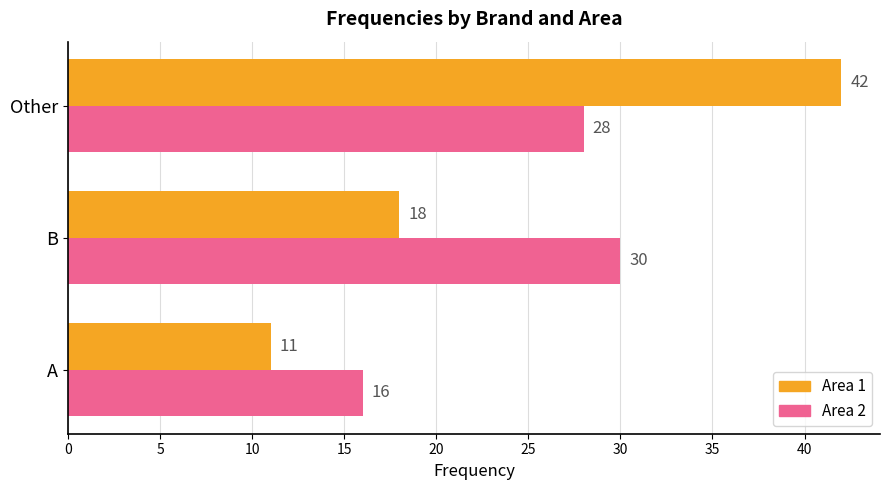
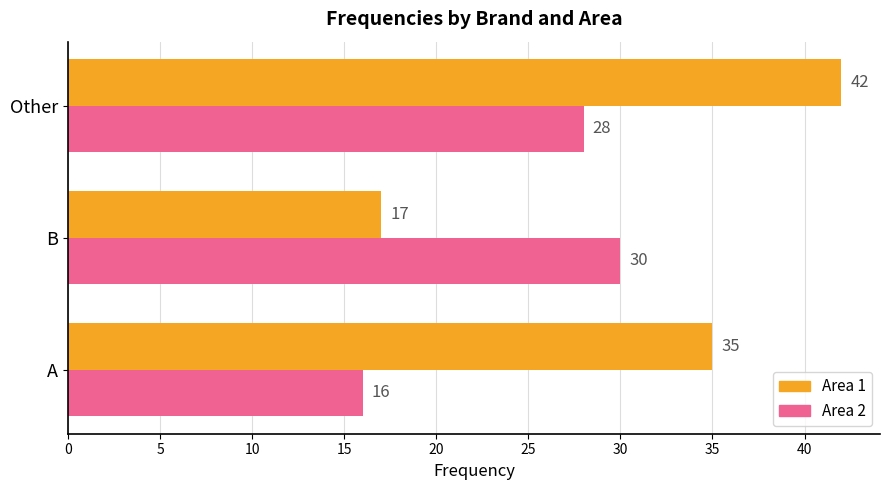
  {
    "Area 1": {
      "Other": 42,
-     "B": 18,
-     "A": 11
+     "B": 17,
+     "A": 35
    },
    "Area 2": {
      "Other": 28,
      "B": 30,
      "A": 16
    }
  }
